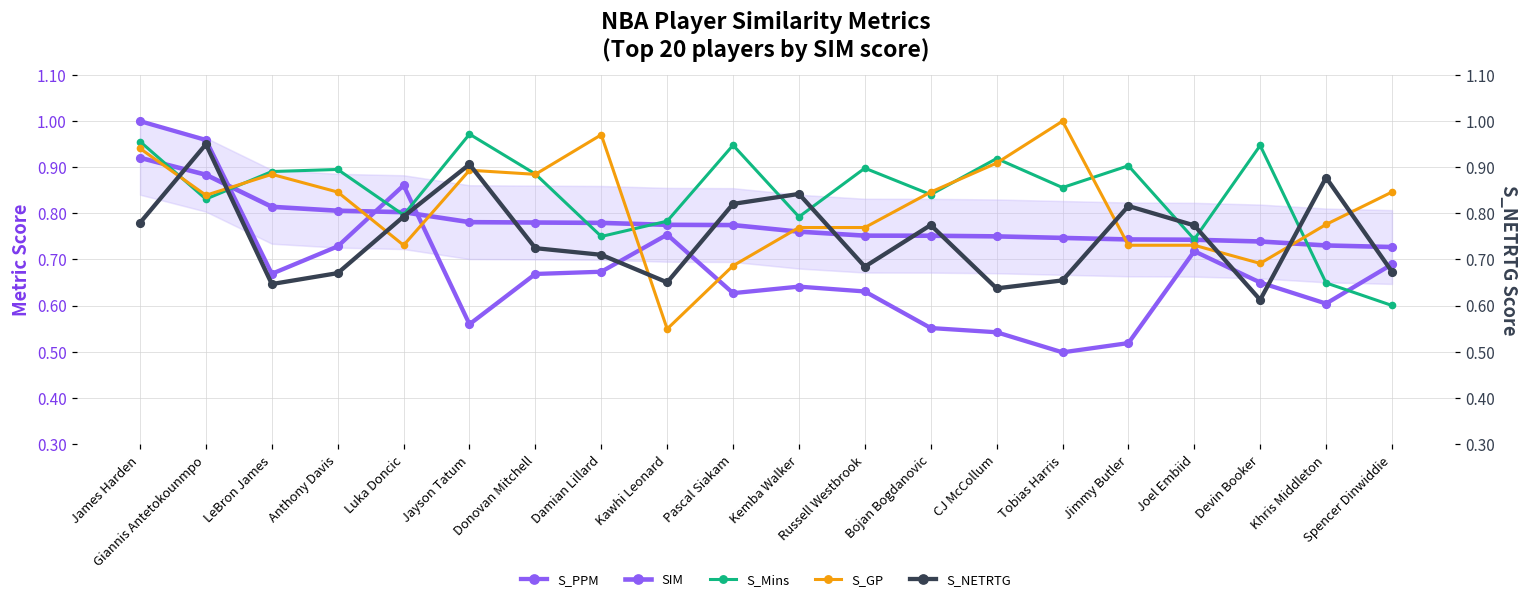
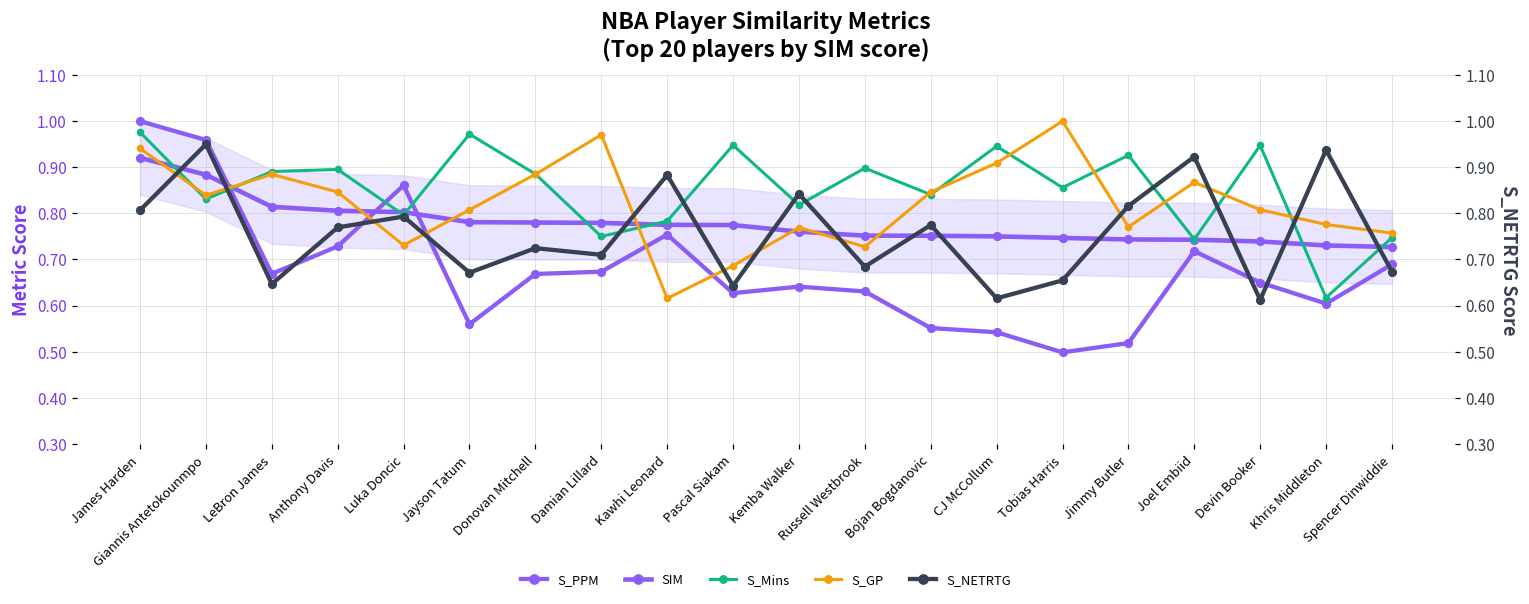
  {
    "S_Mins": {
-     "James Harden": 0.96,
+     "James Harden": 0.98,
      "Giannis Antetokounmpo": 0.83,
      "Anthony Davis": 0.90,
      "Luka Doncic": 0.80,
      "Jayson Tatum": 0.97,
      "Damian Lillard": 0.75,
      "Kawhi Leonard": 0.78,
      "Pascal Siakam": 0.95,
-     "Kemba Walker": 0.79,
+     "Kemba Walker": 0.82,
      "Russell Westbrook": 0.90,
-     "CJ McCollum": 0.92,
+     "CJ McCollum": 0.95,
      "Tobias Harris": 0.86,
-     "Jimmy Butler": 0.90,
+     "Jimmy Butler": 0.93,
      "Devin Booker": 0.95,
-     "Khris Middleton": 0.65,
-     "Spencer Dinwiddie": 0.60
+     "Khris Middleton": 0.62,
+     "Spencer Dinwiddie": 0.75
    },
    "S_GP": {
      "James Harden": 0.94,
      "Giannis Antetokounmpo": 0.84,
      "Anthony Davis": 0.85,
      "Luka Doncic": 0.73,
-     "Jayson Tatum": 0.89,
+     "Jayson Tatum": 0.81,
      "Damian Lillard": 0.97,
-     "Kawhi Leonard": 0.55,
+     "Kawhi Leonard": 0.62,
      "Pascal Siakam": 0.69,
      "Kemba Walker": 0.77,
-     "Russell Westbrook": 0.77,
+     "Russell Westbrook": 0.73,
      "CJ McCollum": 0.91,
      "Tobias Harris": 1.00,
-     "Jimmy Butler": 0.73,
-     "Joel Embiid": 0.73,
-     "Devin Booker": 0.69,
+     "Jimmy Butler": 0.77,
+     "Joel Embiid": 0.87,
+     "Devin Booker": 0.81,
      "Khris Middleton": 0.78,
-     "Spencer Dinwiddie": 0.85
+     "Spencer Dinwiddie": 0.76
    },
    "S_NETRTG": {
-     "James Harden": 0.78,
+     "James Harden": 0.81,
      "Giannis Antetokounmpo": 0.95,
      "LeBron James": 0.65,
-     "Anthony Davis": 0.67,
+     "Anthony Davis": 0.77,
      "Luka Doncic": 0.79,
-     "Jayson Tatum": 0.91,
+     "Jayson Tatum": 0.67,
      "Donovan Mitchell": 0.72,
      "Damian Lillard": 0.71,
-     "Kawhi Leonard": 0.65,
-     "Pascal Siakam": 0.82,
+     "Kawhi Leonard": 0.88,
+     "Pascal Siakam": 0.64,
      "Kemba Walker": 0.84,
      "Russell Westbrook": 0.68,
      "Bojan Bogdanovic": 0.77,
-     "CJ McCollum": 0.64,
+     "CJ McCollum": 0.62,
      "Tobias Harris": 0.65,
      "Jimmy Butler": 0.82,
-     "Joel Embiid": 0.77,
+     "Joel Embiid": 0.92,
      "Devin Booker": 0.61,
-     "Khris Middleton": 0.88,
+     "Khris Middleton": 0.94,
      "Spencer Dinwiddie": 0.67
    }
  }
